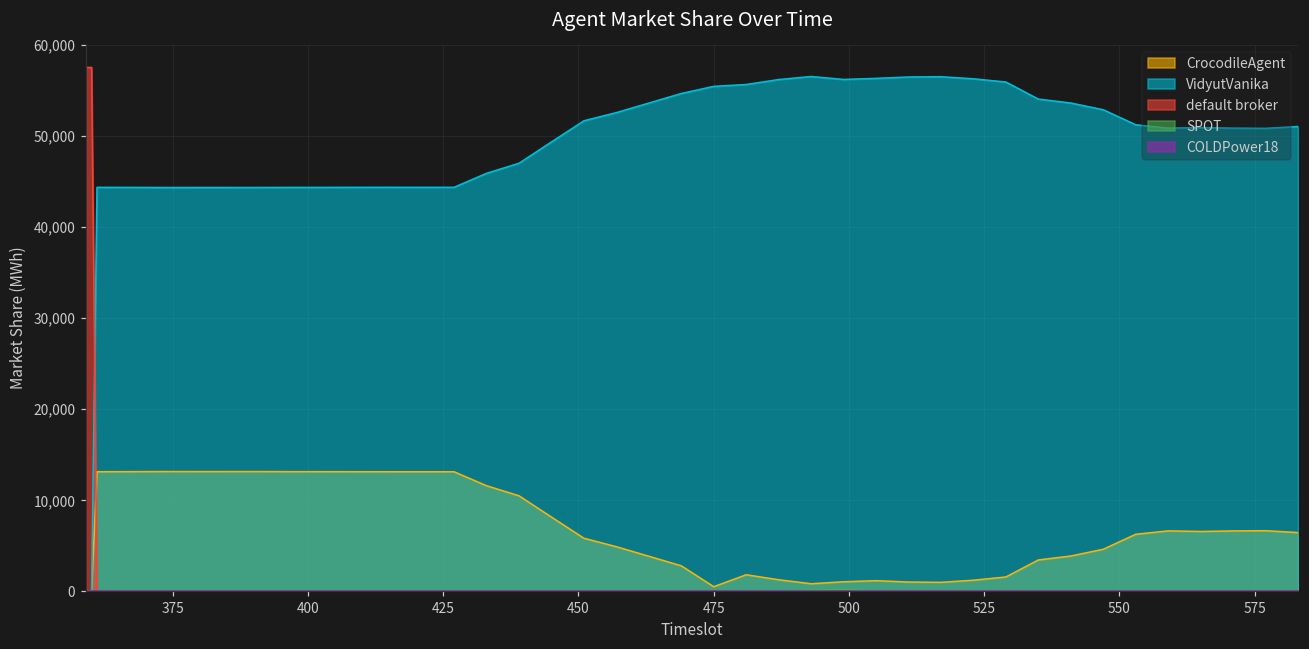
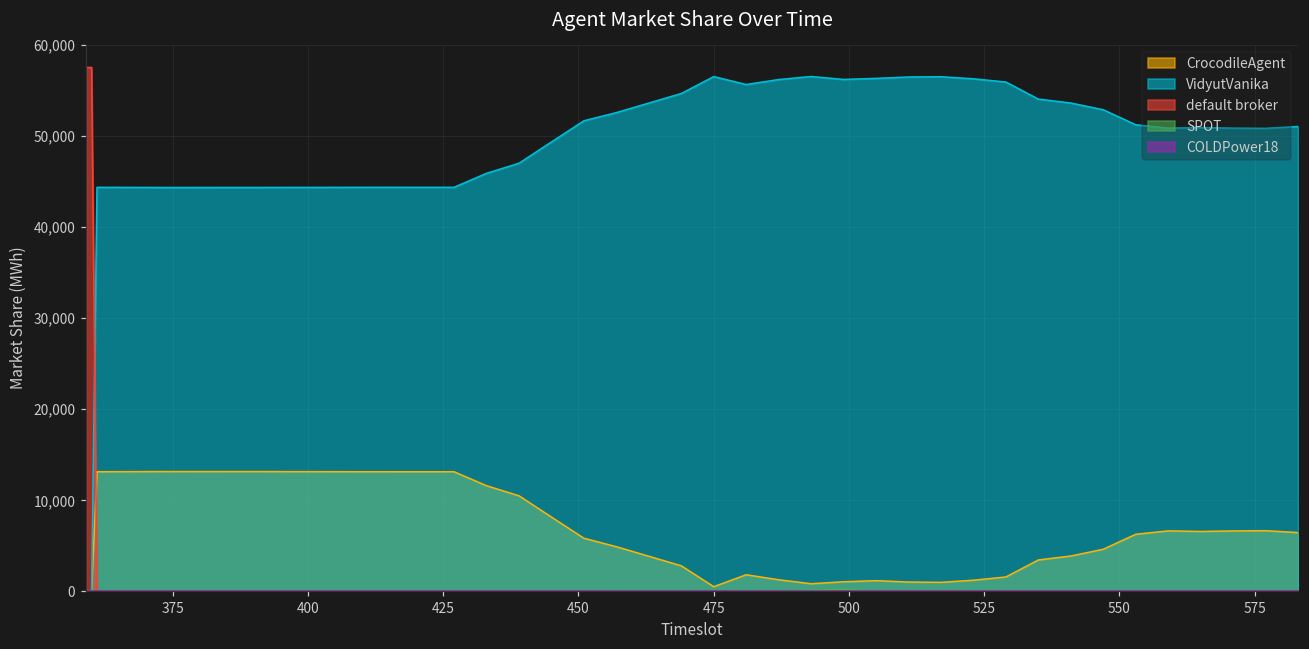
  {
    "CrocodileAgent": {
      "475": "1,000"
    },
    "VidyutVanika": {
-     "475": "55,000"
+     "475": "57,000"
    }
  }
